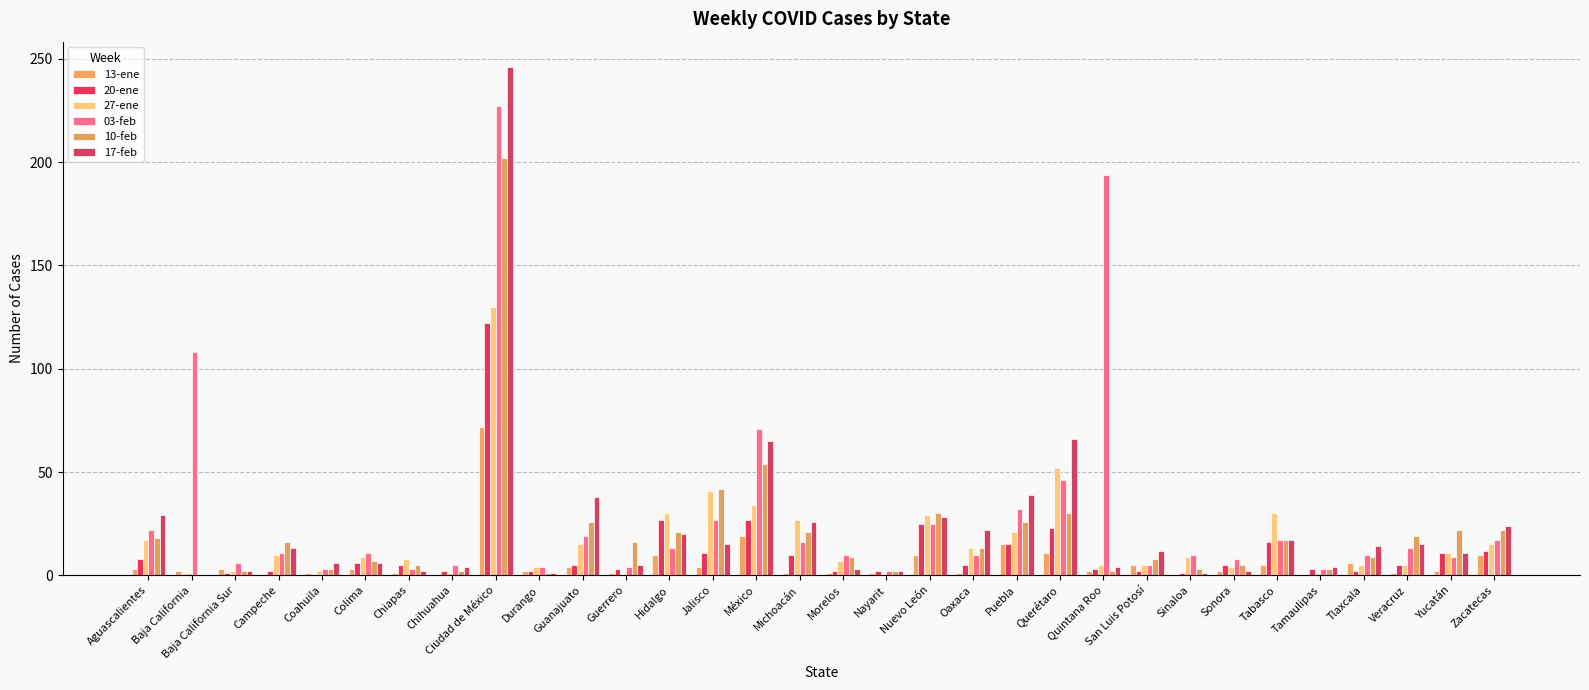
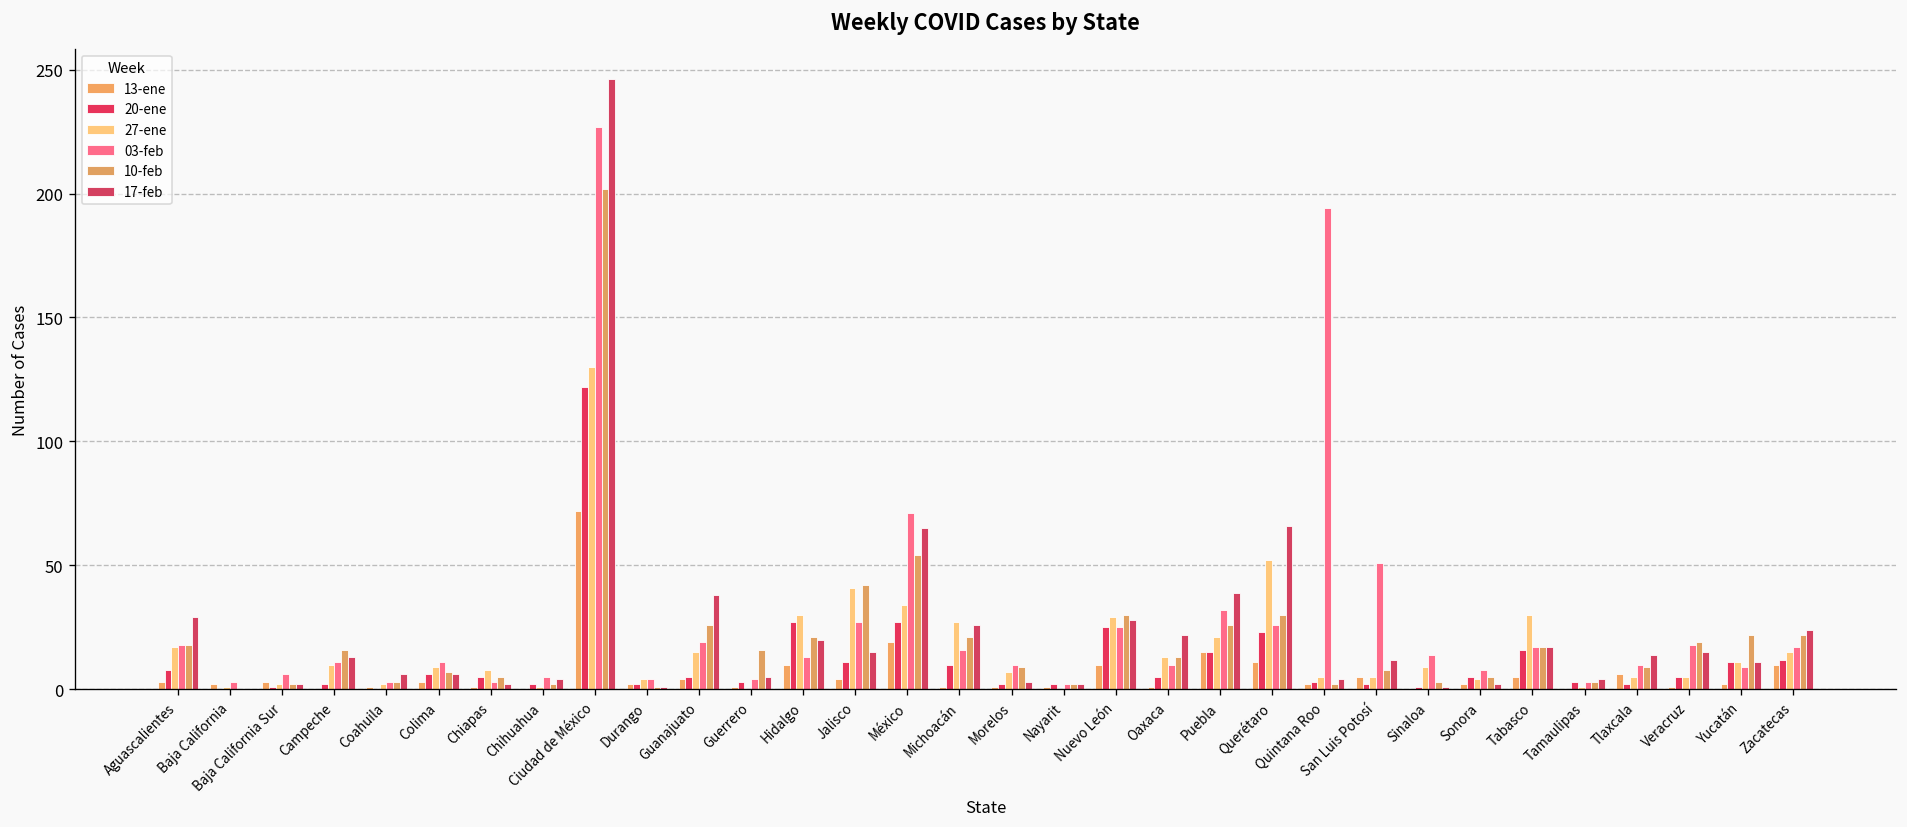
  {
    "03-feb": {
-     "Aguascalientes": 22,
-     "Baja California": 108,
+     "Aguascalientes": 18,
+     "Baja California": 3,
      "Baja California Sur": 6,
      "Campeche": 11,
      "Coahuila": 3,
      "Colima": 11,
      "Chiapas": 3,
      "Chihuahua": 5,
      "Ciudad de México": 227,
      "Durango": 4,
      "Guanajuato": 19,
      "Guerrero": 4,
      "Hidalgo": 13,
      "Jalisco": 27,
      "México": 71,
      "Michoacán": 16,
      "Morelos": 10,
      "Nayarit": 2,
      "Nuevo León": 25,
      "Oaxaca": 10,
      "Puebla": 32,
-     "Querétaro": 46,
+     "Querétaro": 26,
      "Quintana Roo": 194,
-     "San Luis Potosí": 5,
-     "Sinaloa": 10,
+     "San Luis Potosí": 51,
+     "Sinaloa": 14,
      "Sonora": 8,
      "Tabasco": 17,
      "Tamaulipas": 3,
      "Tlaxcala": 10,
-     "Veracruz": 13,
+     "Veracruz": 18,
      "Yucatán": 9,
      "Zacatecas": 17
    }
  }
